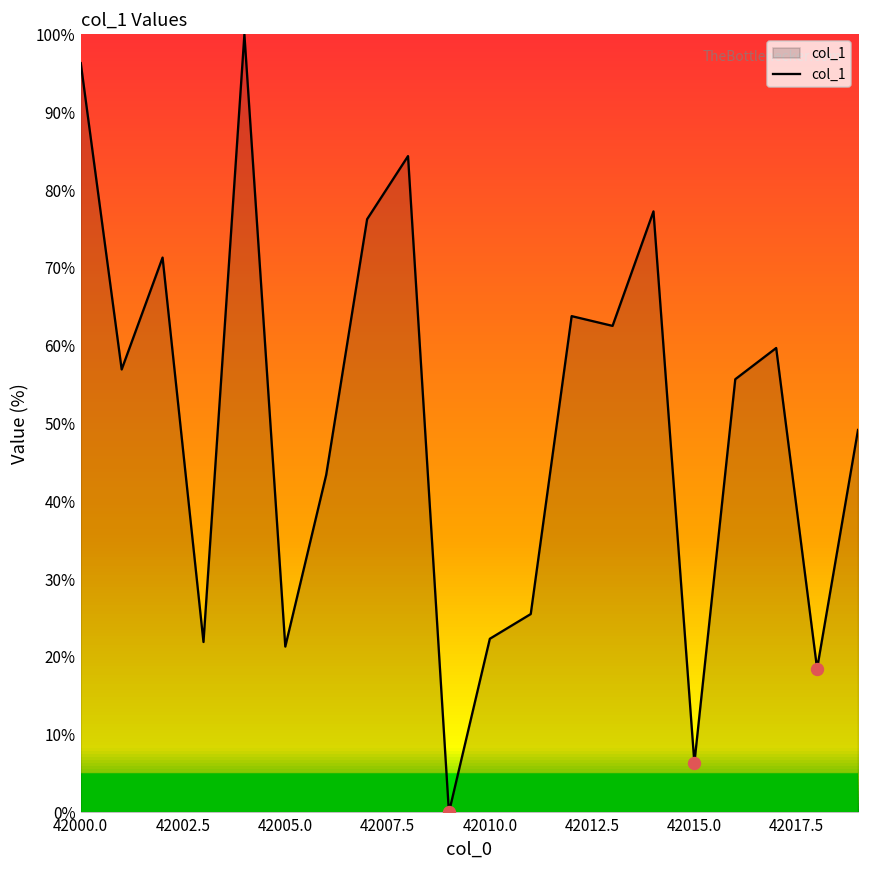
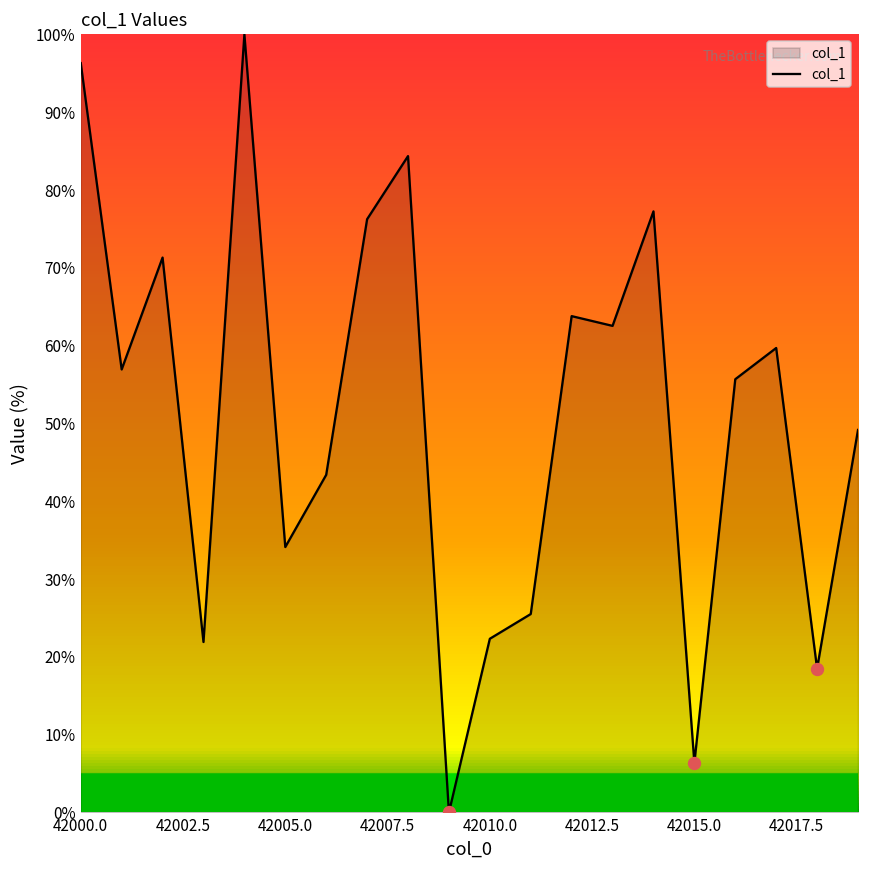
  {
    "col_1": {
      "42000.0": "96%",
-     "42005.0": "21%",
+     "42005.0": "34%",
      "42010.0": "22%"
    }
  }
